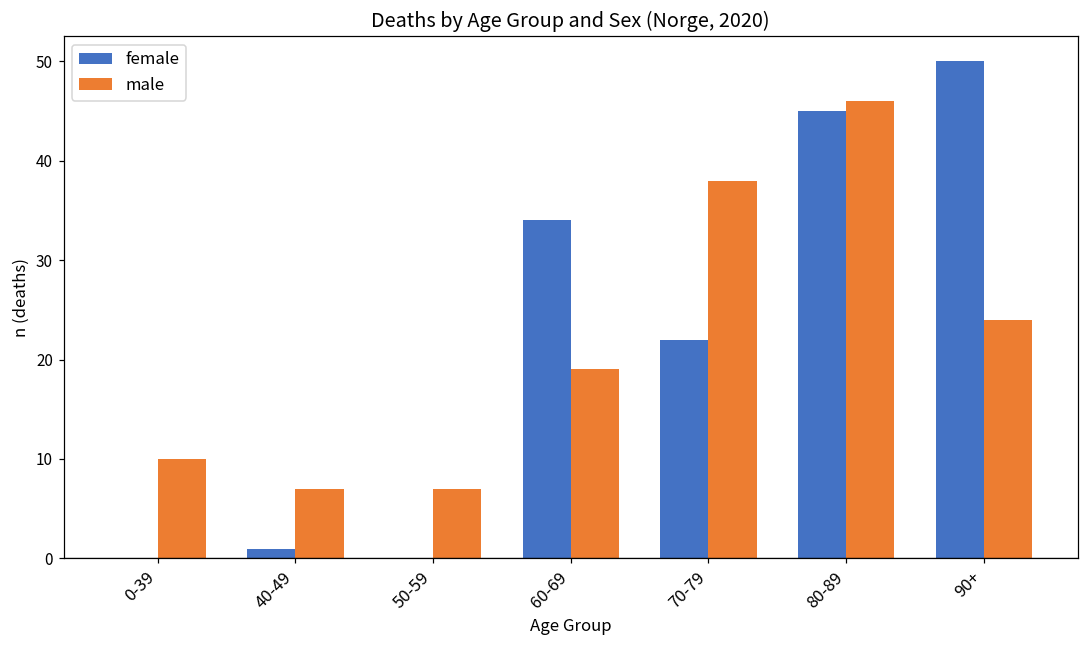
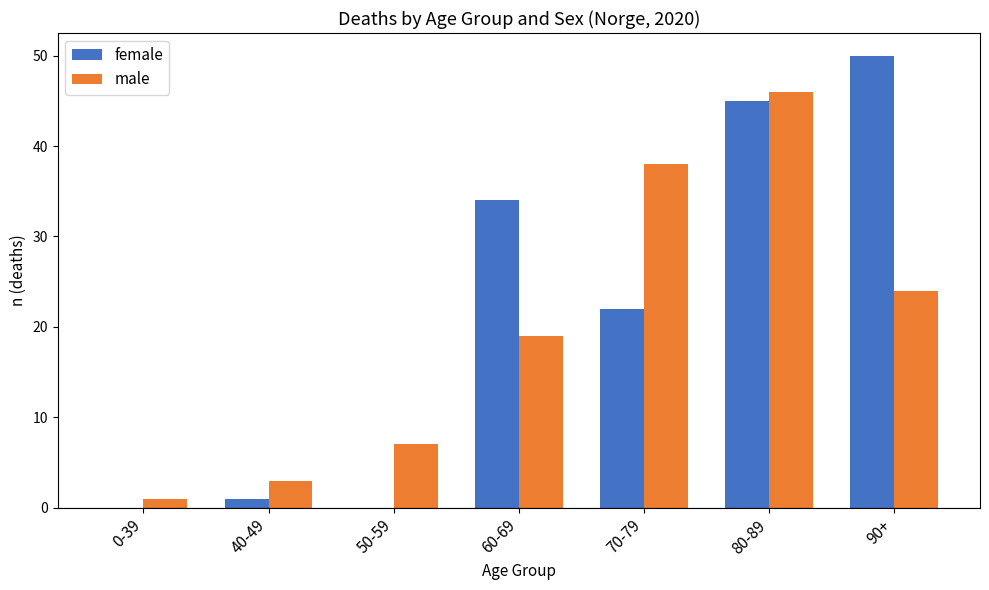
  {
    "female": {
      "0-39": 0,
      "40-49": 1,
      "50-59": 0,
      "60-69": 34,
      "70-79": 22,
      "80-89": 45,
      "90+": 50
    },
    "male": {
-     "0-39": 10,
-     "40-49": 7,
+     "0-39": 1,
+     "40-49": 3,
      "50-59": 7,
      "60-69": 19,
      "70-79": 38,
      "80-89": 46,
      "90+": 24
    }
  }
